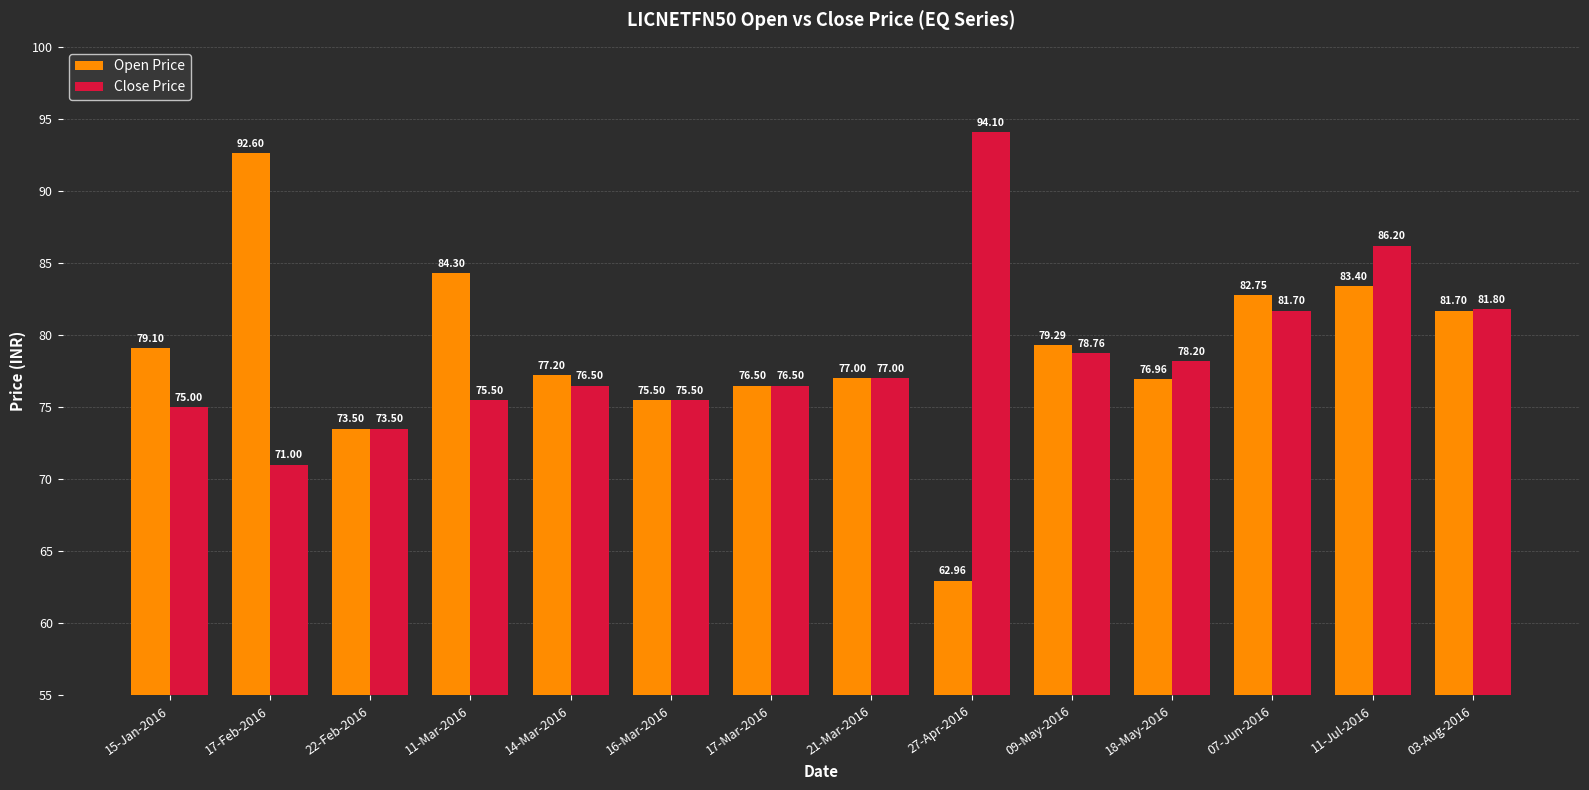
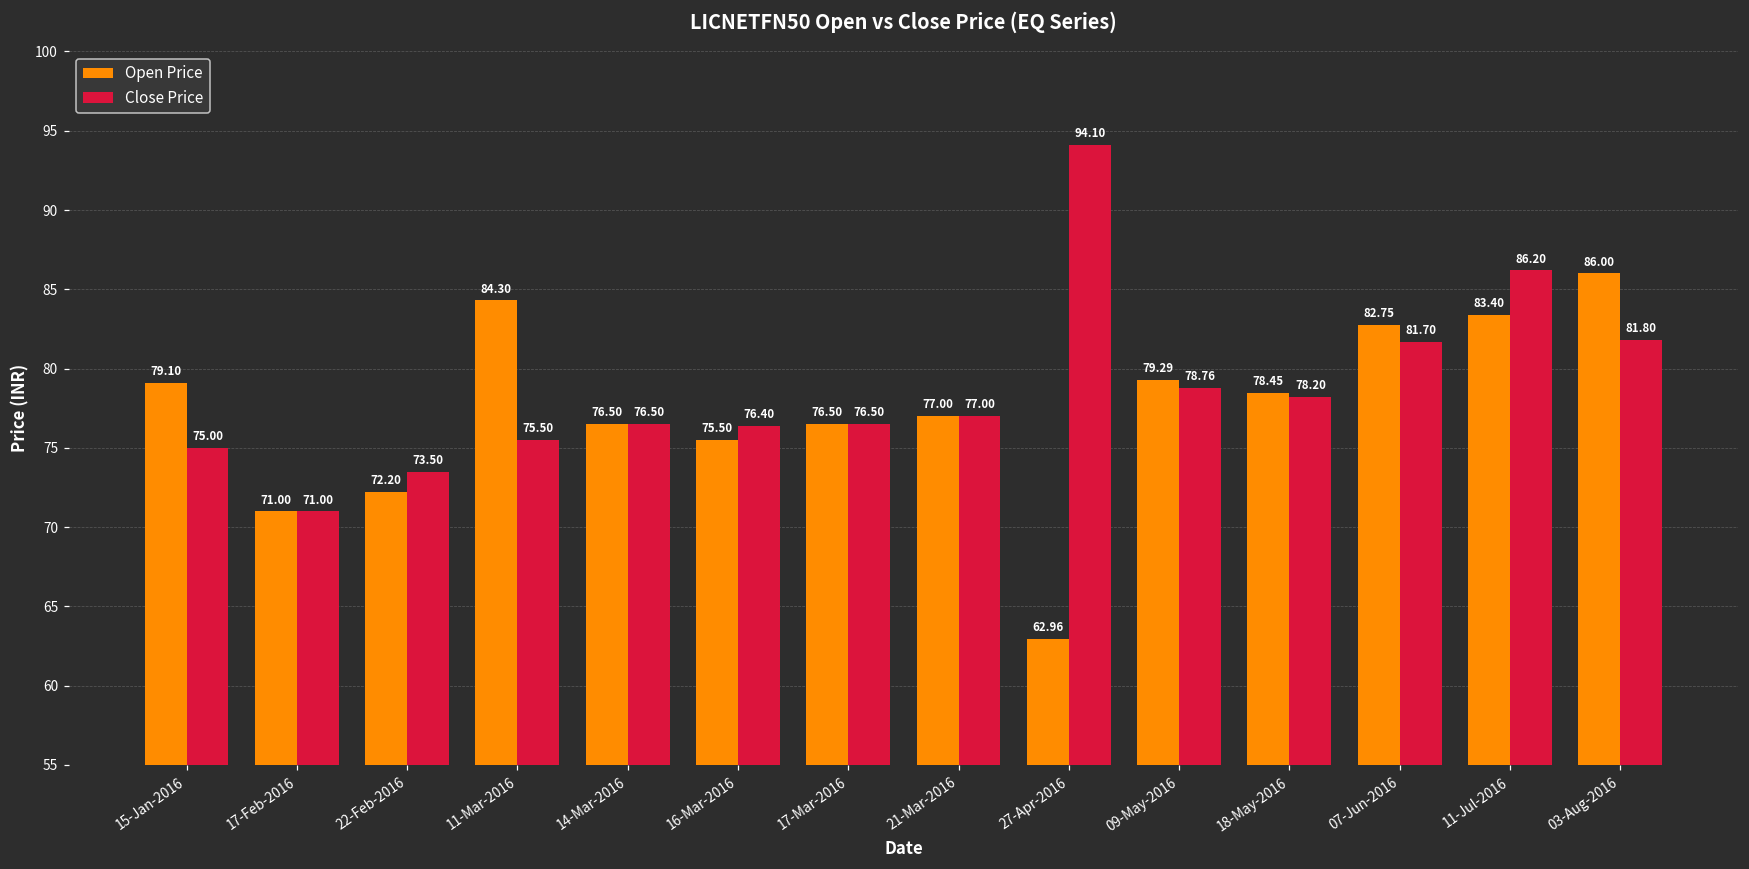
  {
    "Open Price": {
      "15-Jan-2016": 79.10,
-     "17-Feb-2016": 92.60,
-     "22-Feb-2016": 73.50,
+     "17-Feb-2016": 71.00,
+     "22-Feb-2016": 72.20,
      "11-Mar-2016": 84.30,
-     "14-Mar-2016": 77.20,
+     "14-Mar-2016": 76.50,
      "16-Mar-2016": 75.50,
      "17-Mar-2016": 76.50,
      "21-Mar-2016": 77.00,
      "27-Apr-2016": 62.96,
      "09-May-2016": 79.29,
-     "18-May-2016": 76.96,
+     "18-May-2016": 78.45,
      "07-Jun-2016": 82.75,
      "11-Jul-2016": 83.40,
-     "03-Aug-2016": 81.70
+     "03-Aug-2016": 86.00
    },
    "Close Price": {
      "15-Jan-2016": 75.00,
      "17-Feb-2016": 71.00,
      "22-Feb-2016": 73.50,
      "11-Mar-2016": 75.50,
      "14-Mar-2016": 76.50,
-     "16-Mar-2016": 75.50,
+     "16-Mar-2016": 76.40,
      "17-Mar-2016": 76.50,
      "21-Mar-2016": 77.00,
      "27-Apr-2016": 94.10,
      "09-May-2016": 78.76,
      "18-May-2016": 78.20,
      "07-Jun-2016": 81.70,
      "11-Jul-2016": 86.20,
      "03-Aug-2016": 81.80
    }
  }
